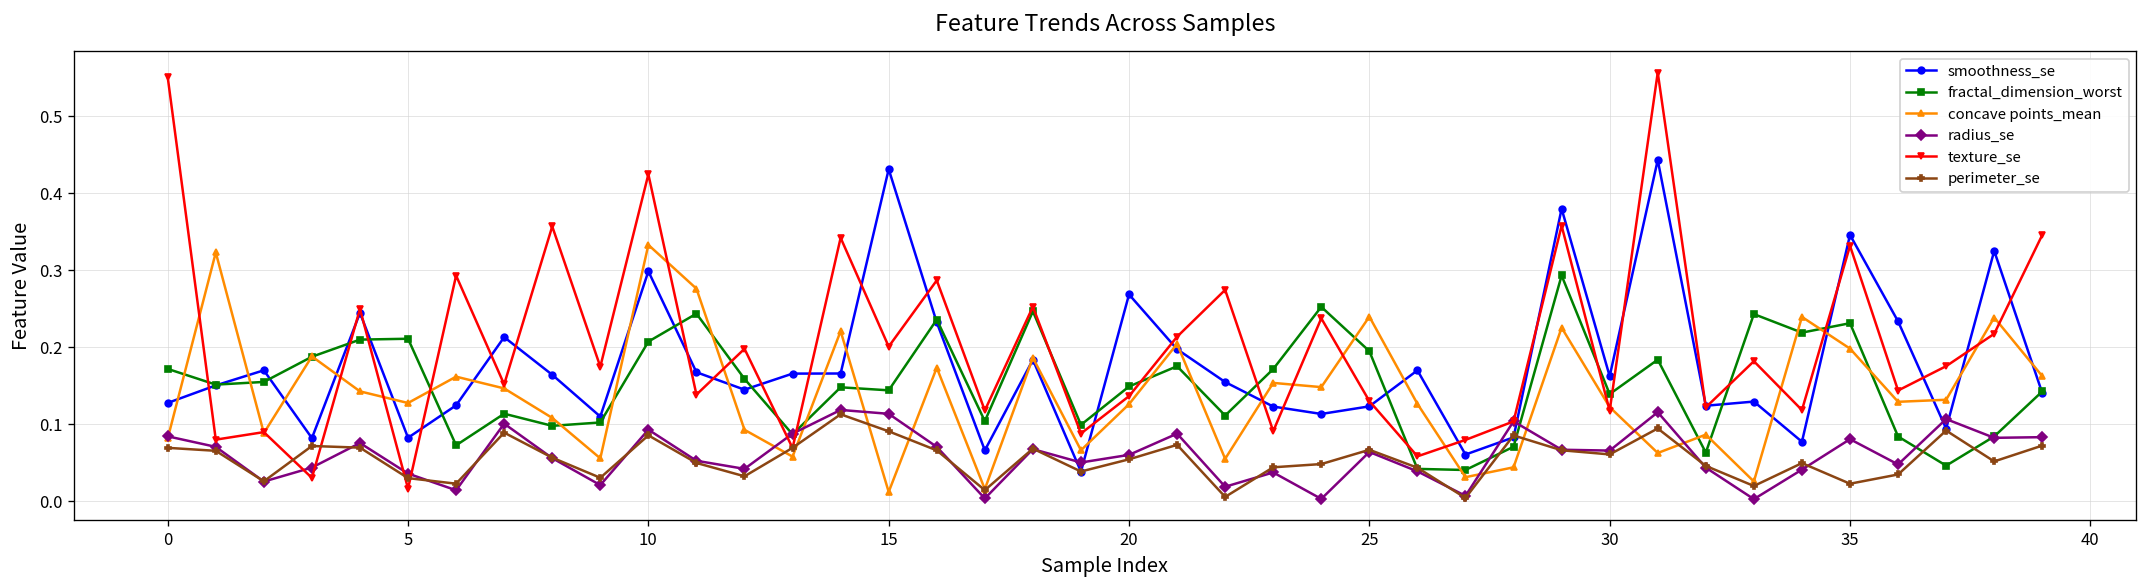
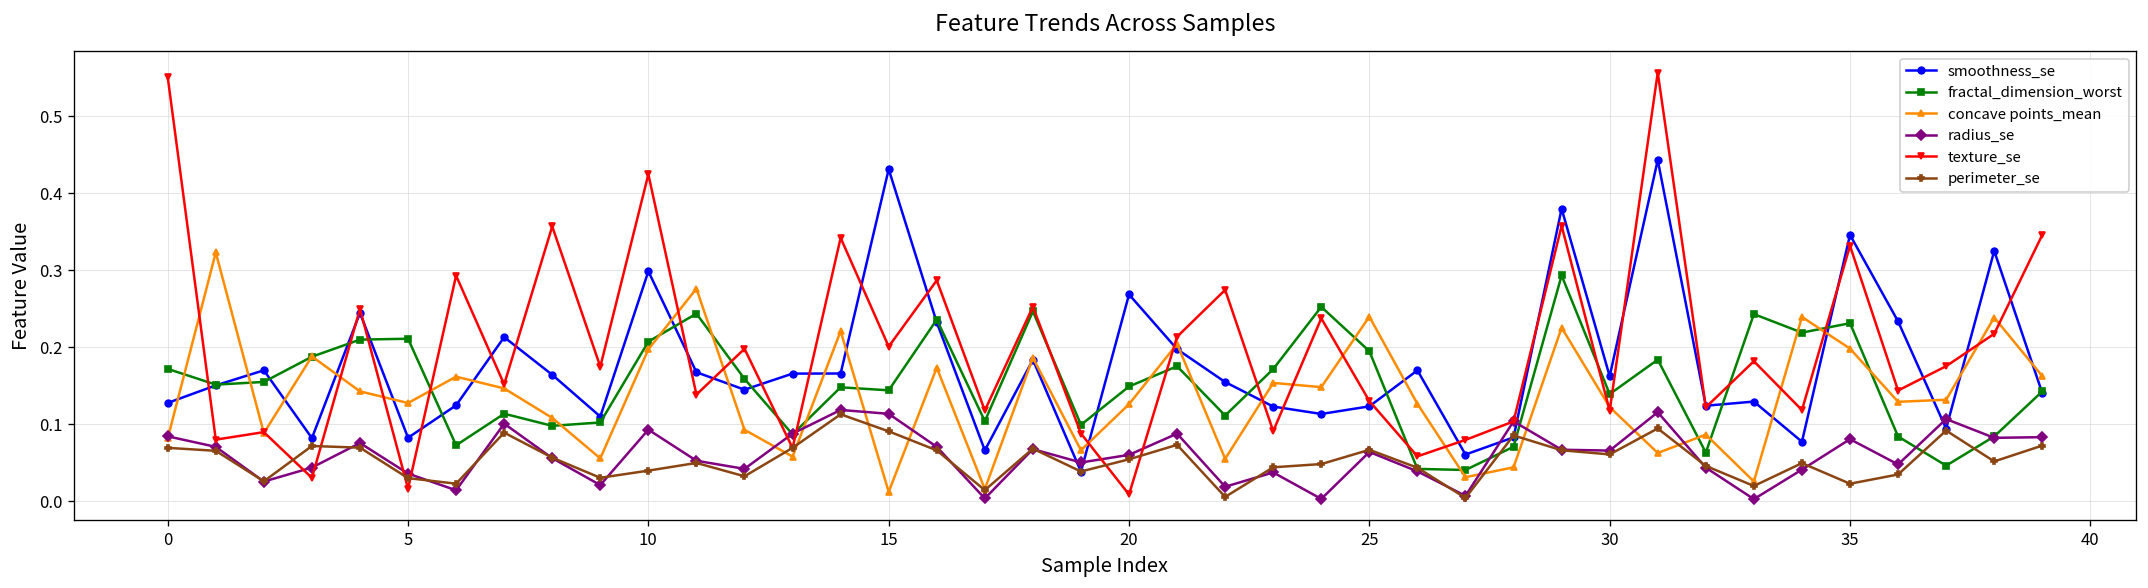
  {
    "smoothness_se": {
      "0": 0.13,
      "5": 0.08,
      "10": 0.30,
      "15": 0.43,
      "20": 0.27,
      "25": 0.12,
      "30": 0.16,
      "35": 0.35
    },
    "fractal_dimension_worst": {
      "0": 0.17,
      "5": 0.21,
      "10": 0.21,
      "15": 0.14,
      "20": 0.15,
      "25": 0.19,
      "30": 0.14,
      "35": 0.23
    },
    "concave points_mean": {
      "5": 0.13,
-     "10": 0.33,
+     "10": 0.20,
      "15": 0.01,
      "20": 0.13,
      "25": 0.24,
      "30": 0.12,
      "35": 0.20
    },
    "radius_se": {
      "5": 0.04,
      "10": 0.09,
      "15": 0.11,
      "20": 0.06,
      "30": 0.07,
      "35": 0.08
    },
    "texture_se": {
      "0": 0.55,
      "5": 0.02,
      "10": 0.42,
      "15": 0.20,
-     "20": 0.14,
+     "20": 0.01,
      "25": 0.13,
      "30": 0.12,
      "35": 0.33
    },
    "perimeter_se": {
      "0": 0.07,
      "5": 0.03,
-     "10": 0.09,
+     "10": 0.04,
      "15": 0.09,
      "20": 0.05,
      "30": 0.06,
      "35": 0.02
    }
  }
